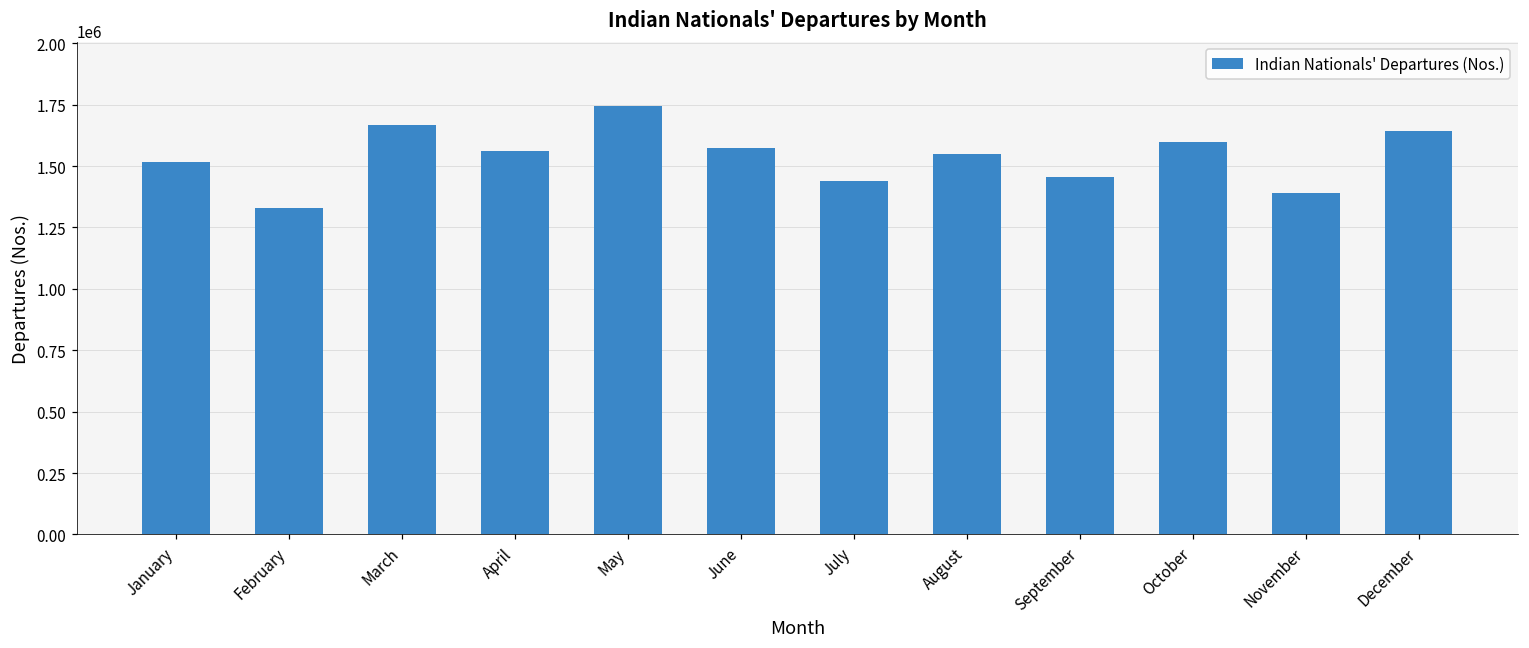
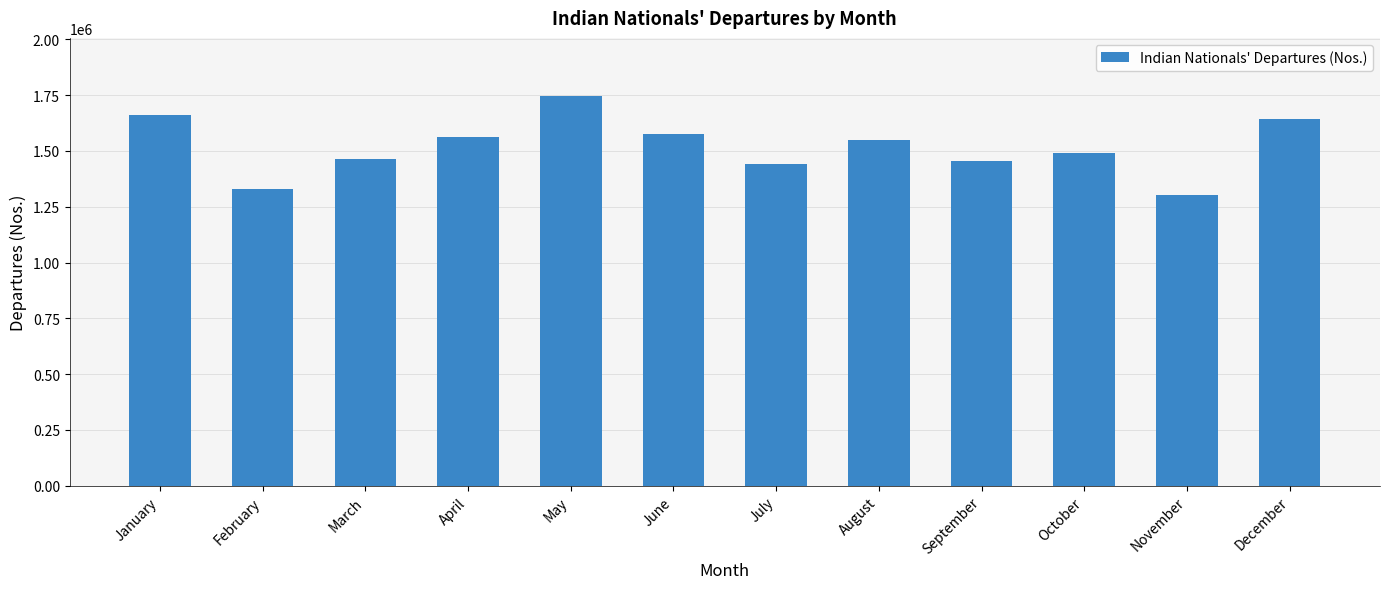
  {
-   "January": 1520000,
+   "January": 1660000,
    "February": 1330000,
-   "March": 1670000,
+   "March": 1460000,
    "April": 1560000,
    "May": 1740000,
    "June": 1570000,
    "July": 1440000,
    "August": 1550000,
    "September": 1450000,
-   "October": 1600000,
-   "November": 1390000,
+   "October": 1490000,
+   "November": 1300000,
    "December": 1640000
  }
